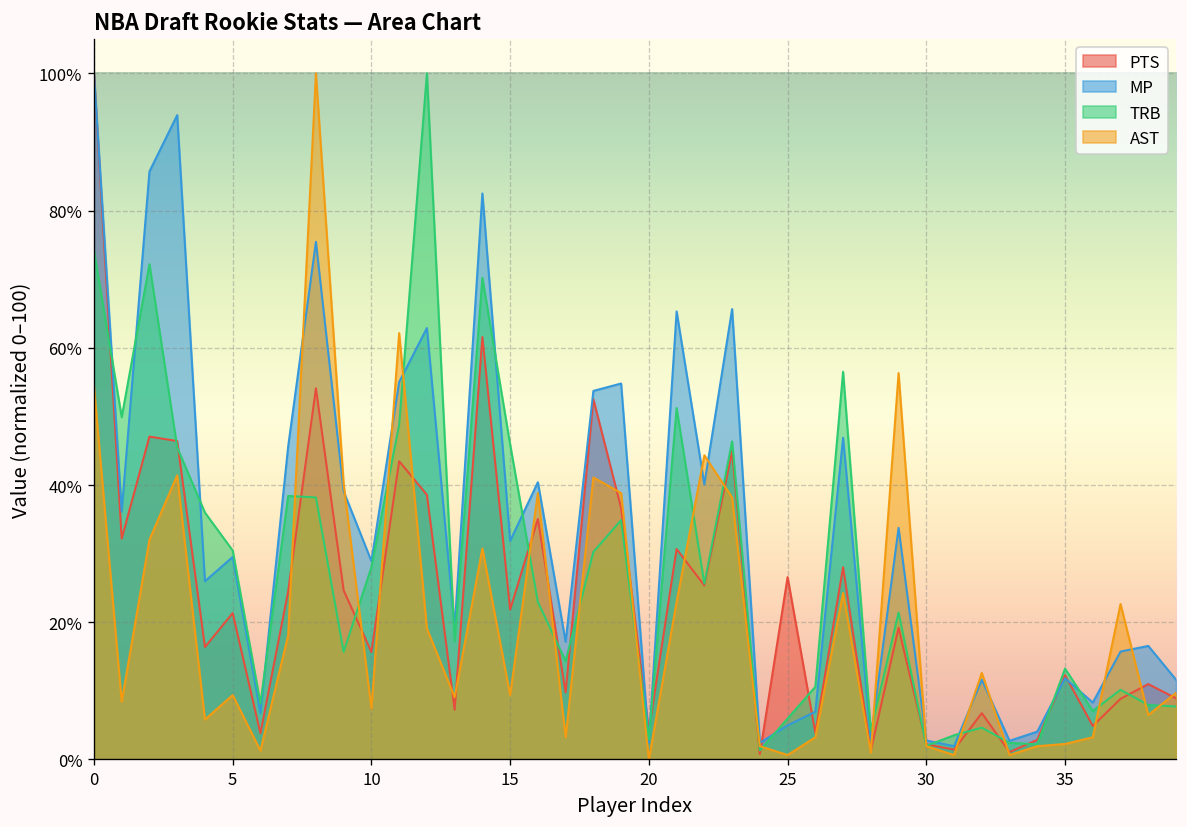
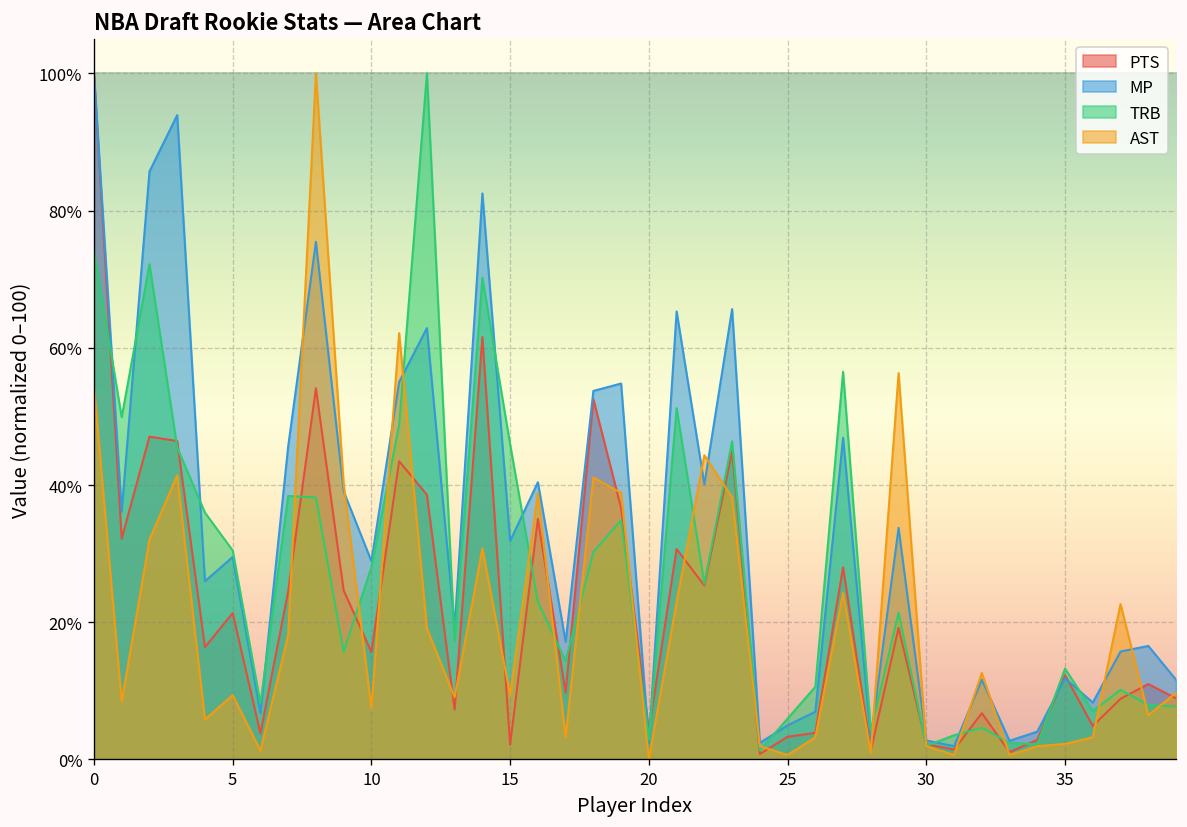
  {
    "PTS": {
      "5": "21%",
      "10": "16%",
-     "15": "22%",
+     "15": "2%",
      "20": "4%",
-     "25": "27%"
+     "25": "3%"
    },
    "MP": {
      "5": "30%",
      "10": "29%",
      "15": "32%",
      "25": "5%",
      "30": "3%"
    },
    "TRB": {
      "0": "74%",
      "5": "30%",
      "10": "28%",
      "15": "46%",
      "25": "6%",
      "35": "13%"
    },
    "AST": {
      "0": "54%",
      "5": "9%",
      "10": "7%",
      "15": "9%",
      "20": "0%",
      "25": "1%",
      "35": "2%"
    }
  }
